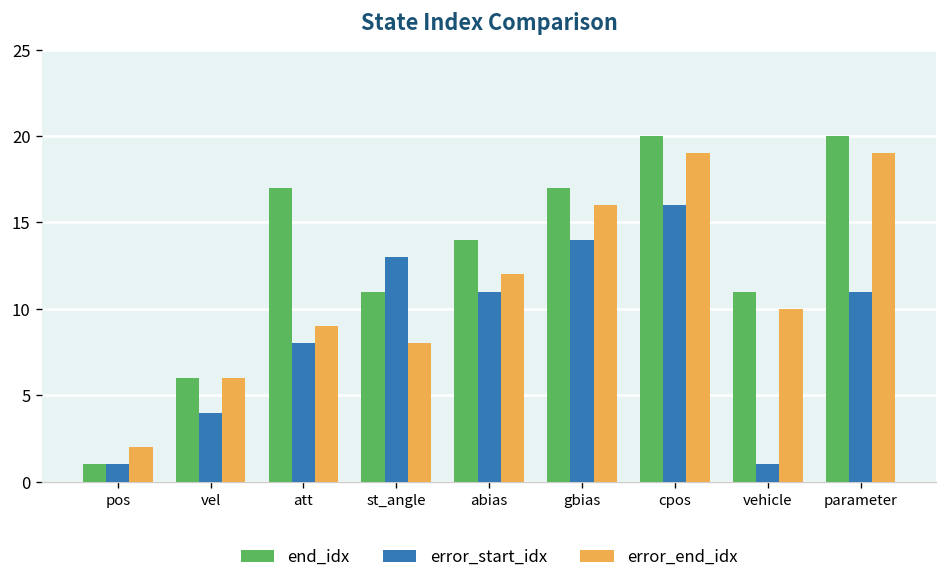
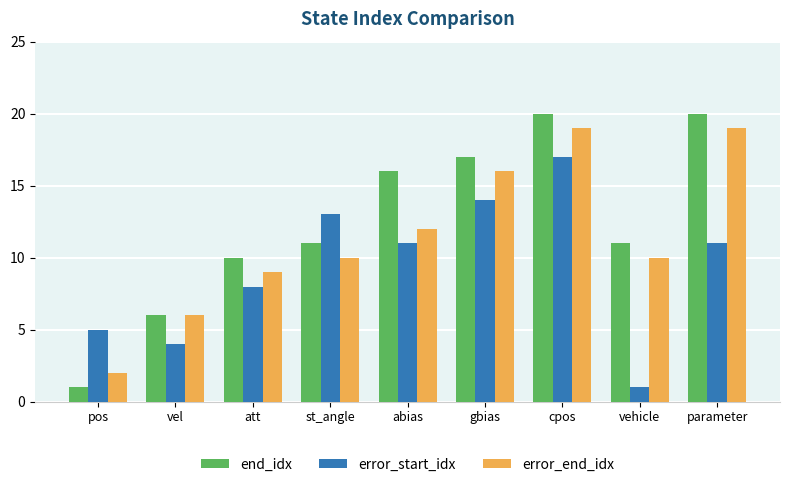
  {
    "end_idx": {
      "pos": 1,
      "vel": 6,
-     "att": 17,
+     "att": 10,
      "st_angle": 11,
-     "abias": 14,
+     "abias": 16,
      "gbias": 17,
      "cpos": 20,
      "vehicle": 11,
      "parameter": 20
    },
    "error_start_idx": {
-     "pos": 1,
+     "pos": 5,
      "vel": 4,
      "att": 8,
      "st_angle": 13,
      "abias": 11,
      "gbias": 14,
-     "cpos": 16,
+     "cpos": 17,
      "vehicle": 1,
      "parameter": 11
    },
    "error_end_idx": {
      "pos": 2,
      "vel": 6,
      "att": 9,
-     "st_angle": 8,
+     "st_angle": 10,
      "abias": 12,
      "gbias": 16,
      "cpos": 19,
      "vehicle": 10,
      "parameter": 19
    }
  }
